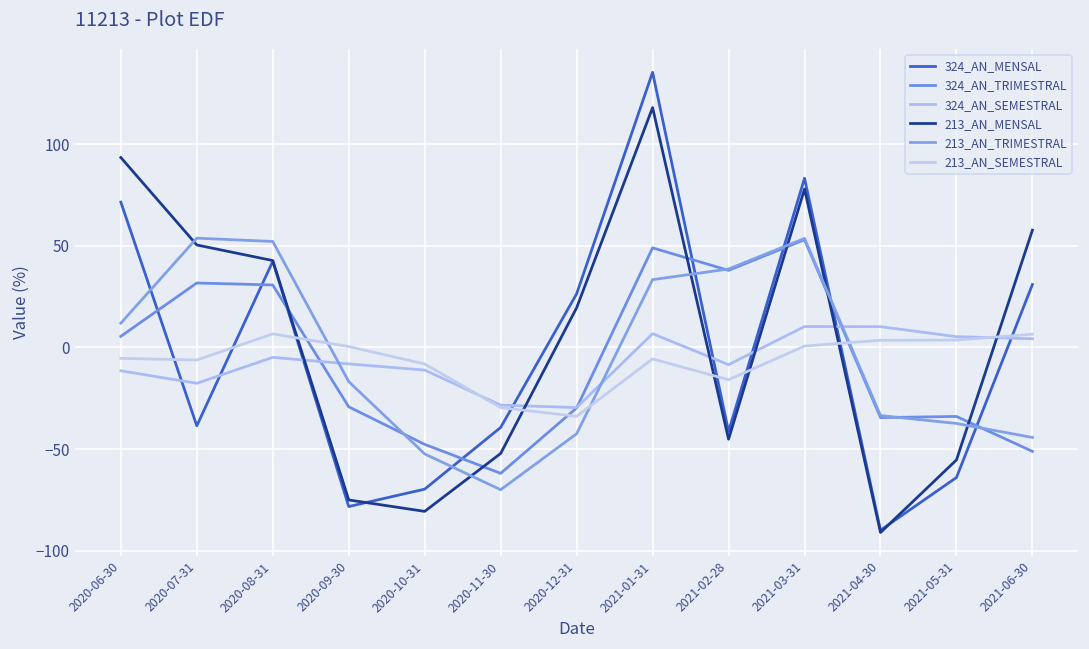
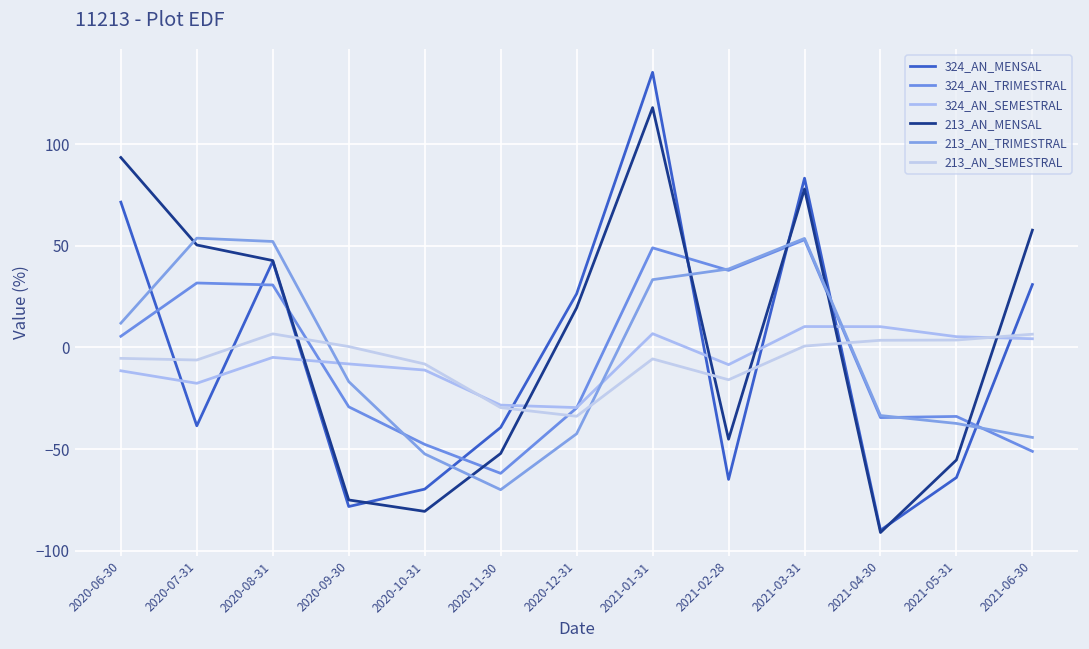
  {
    "324_AN_MENSAL": {
      "2020-06-30": 71,
      "2020-07-31": -39,
      "2020-09-30": -78,
      "2020-10-31": -70,
      "2020-11-30": -39,
      "2020-12-31": 26,
      "2021-01-31": 135,
-     "2021-02-28": -41,
+     "2021-02-28": -65,
      "2021-03-31": 83,
      "2021-05-31": -64,
      "2021-06-30": 31
    },
    "213_AN_MENSAL": {
      "2020-06-30": 93,
      "2020-07-31": 50,
      "2020-09-30": -75,
      "2020-10-31": -81,
      "2020-11-30": -52,
      "2020-12-31": 19,
      "2021-01-31": 118,
      "2021-02-28": -45,
      "2021-03-31": 78,
      "2021-05-31": -55,
      "2021-06-30": 58
    }
  }
